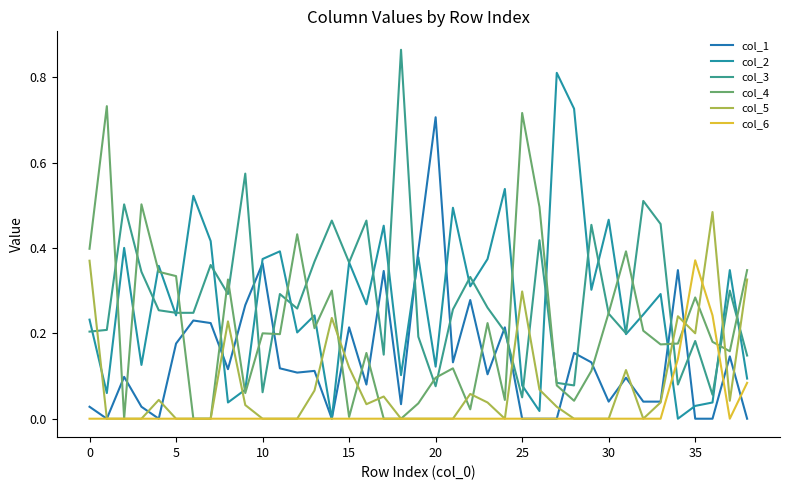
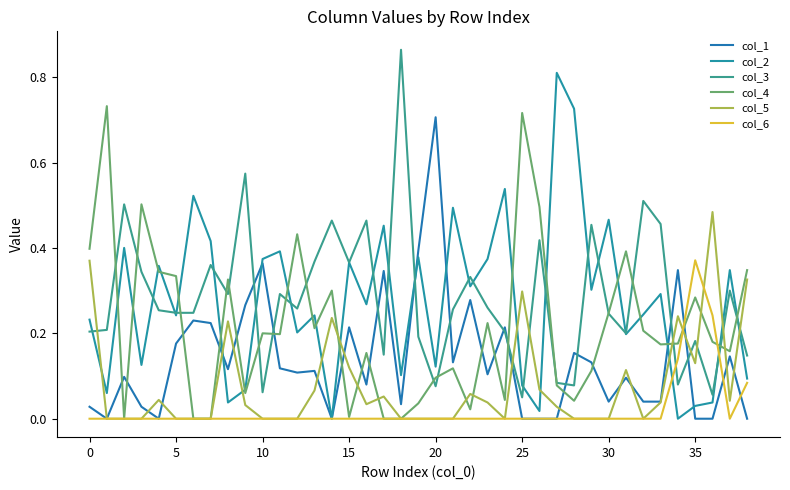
  {
    "col_5": {
      "0": 0.37,
      "15": 0.12,
      "25": 0.30,
-     "35": 0.20
+     "35": 0.13
    },
    "col_6": {
      "0": 0.00,
      "35": 0.37
    }
  }
